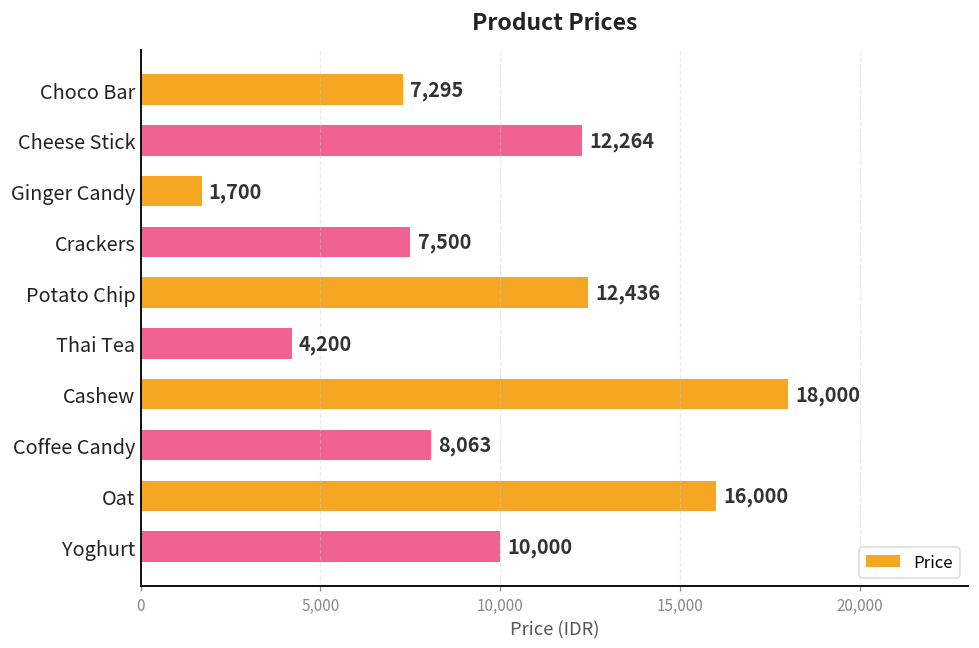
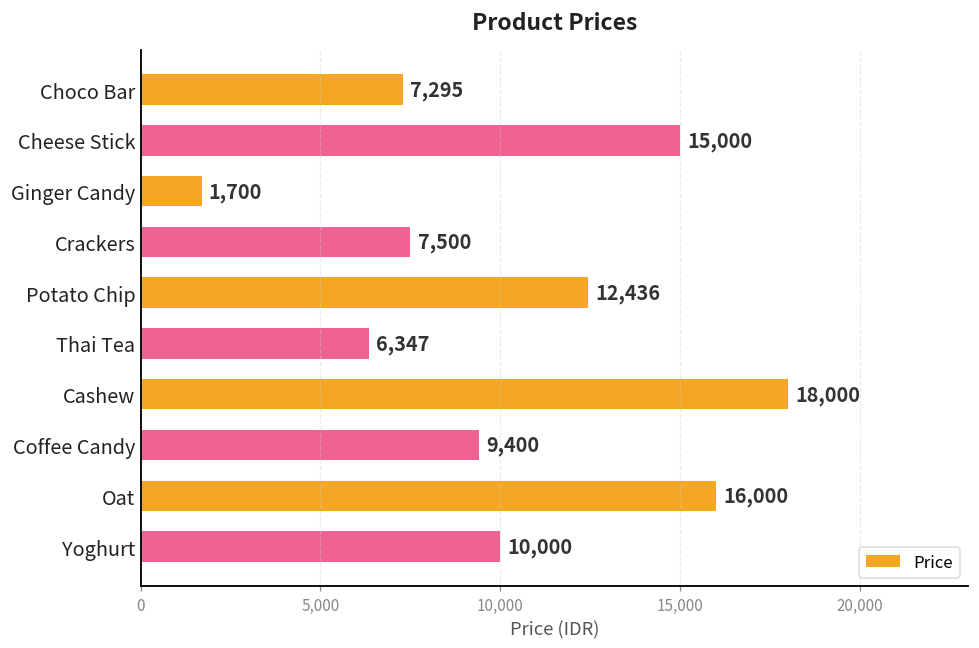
  {
    "Choco Bar": "7,295",
-   "Cheese Stick": "12,264",
+   "Cheese Stick": "15,000",
    "Ginger Candy": "1,700",
    "Crackers": "7,500",
    "Potato Chip": "12,436",
-   "Thai Tea": "4,200",
+   "Thai Tea": "6,347",
    "Cashew": "18,000",
-   "Coffee Candy": "8,063",
+   "Coffee Candy": "9,400",
    "Oat": "16,000",
    "Yoghurt": "10,000"
  }
